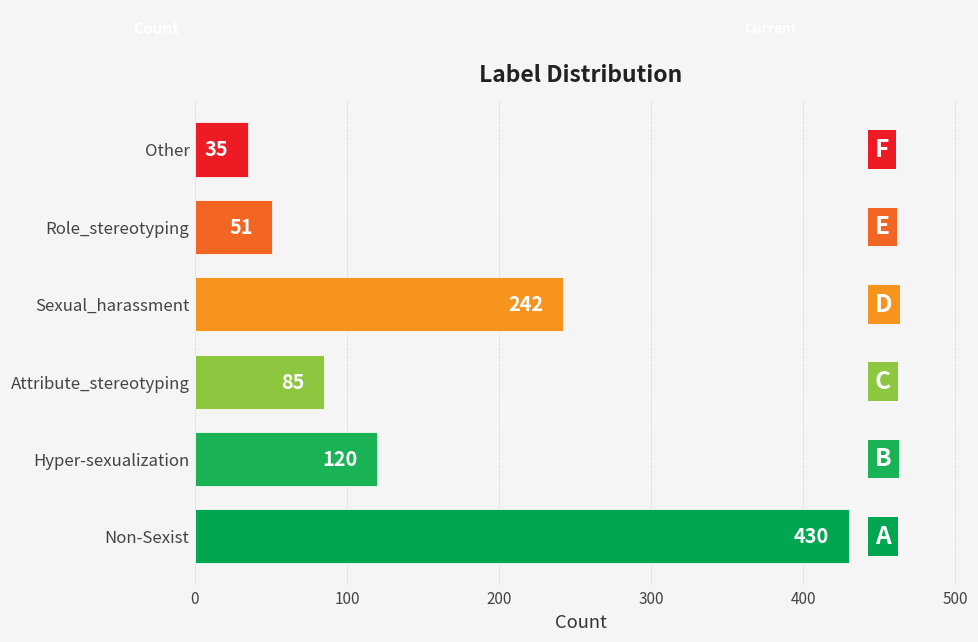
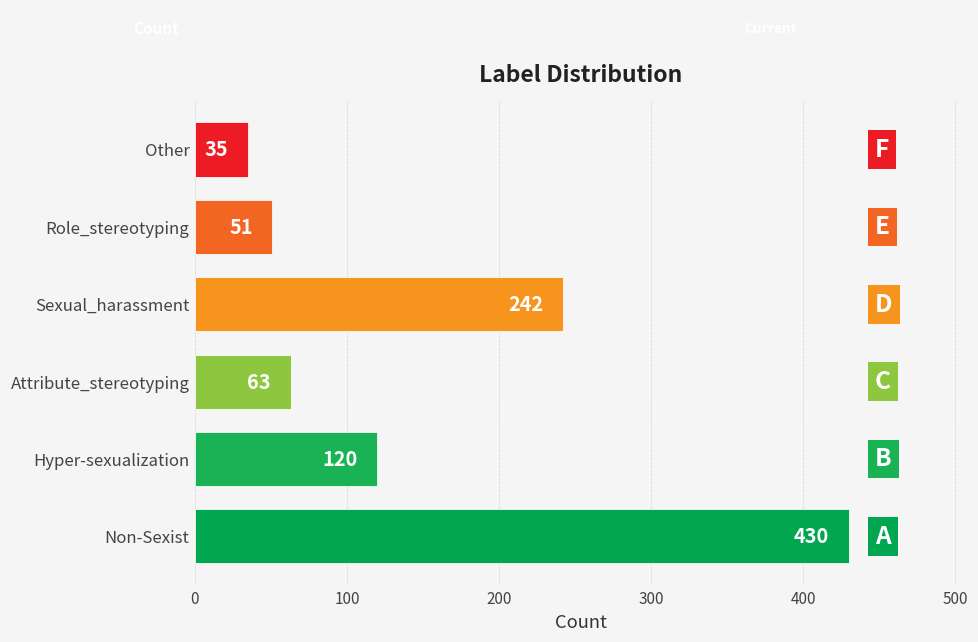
  {
    "Other": 35,
    "Role_stereotyping": 51,
    "Sexual_harassment": 242,
-   "Attribute_stereotyping": 85,
+   "Attribute_stereotyping": 63,
    "Hyper-sexualization": 120,
    "Non-Sexist": 430
  }
